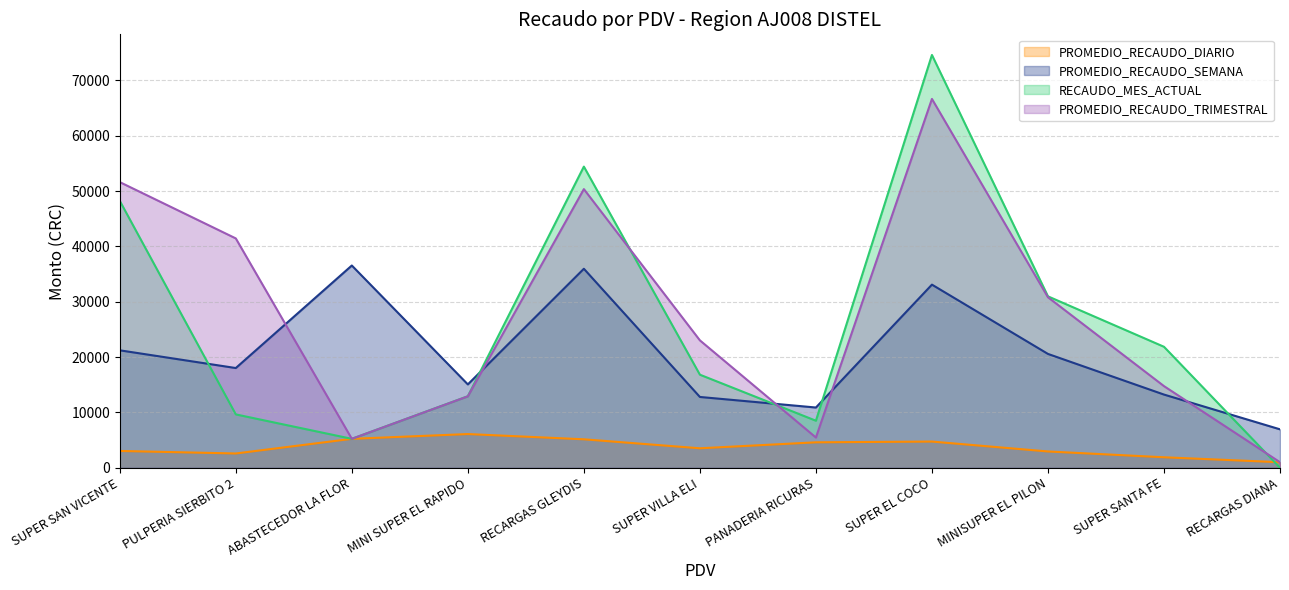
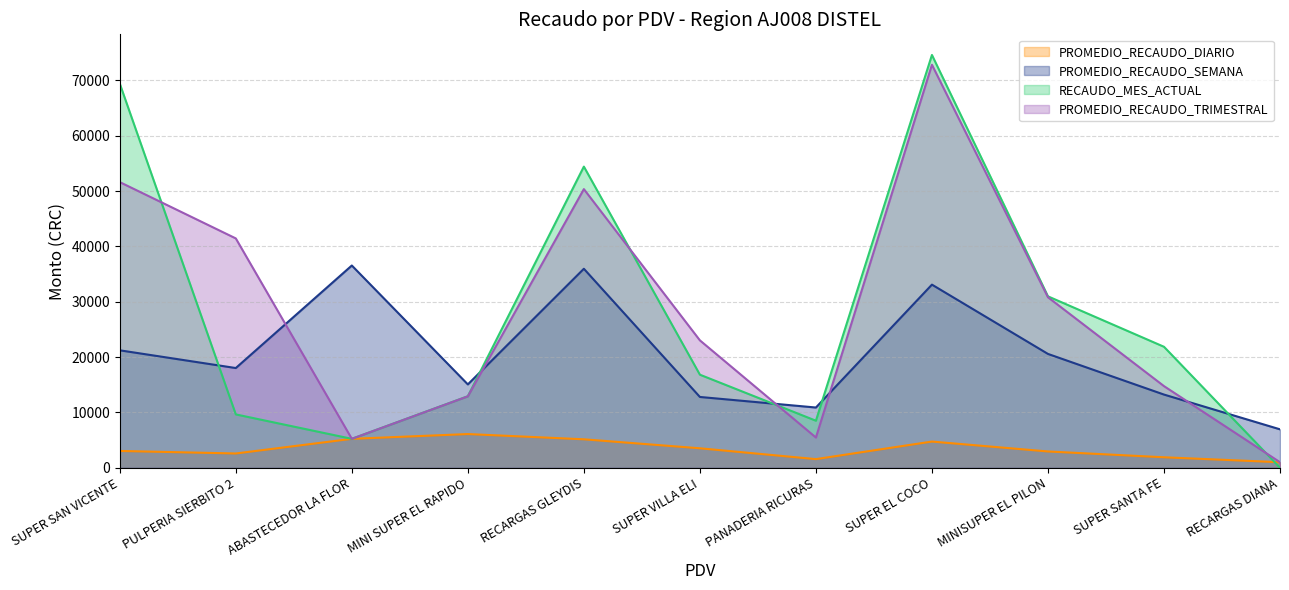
  {
    "PROMEDIO_RECAUDO_DIARIO": {
      "SUPER SAN VICENTE": 3000,
      "PULPERIA SIERBITO 2": 3000,
      "MINI SUPER EL RAPIDO": 6000,
      "RECARGAS GLEYDIS": 5000,
      "SUPER VILLA ELI": 4000,
-     "PANADERIA RICURAS": 5000,
+     "PANADERIA RICURAS": 2000,
      "SUPER EL COCO": 5000,
      "MINISUPER EL PILON": 3000,
      "SUPER SANTA FE": 2000
    },
    "PROMEDIO_RECAUDO_SEMANA": {
      "SUPER SAN VICENTE": 21000,
      "PULPERIA SIERBITO 2": 18000,
      "ABASTECEDOR LA FLOR": 37000,
      "MINI SUPER EL RAPIDO": 15000,
      "RECARGAS GLEYDIS": 36000,
      "SUPER VILLA ELI": 13000,
      "PANADERIA RICURAS": 11000,
      "SUPER EL COCO": 33000,
      "MINISUPER EL PILON": 21000,
      "SUPER SANTA FE": 13000,
      "RECARGAS DIANA": 7000
    },
    "RECAUDO_MES_ACTUAL": {
-     "SUPER SAN VICENTE": 48000,
+     "SUPER SAN VICENTE": 69000,
      "PULPERIA SIERBITO 2": 10000,
      "RECARGAS GLEYDIS": 54000,
      "SUPER VILLA ELI": 17000,
      "PANADERIA RICURAS": 8000,
      "SUPER EL COCO": 75000,
      "SUPER SANTA FE": 22000,
      "RECARGAS DIANA": 0
    },
    "PROMEDIO_RECAUDO_TRIMESTRAL": {
      "SUPER SAN VICENTE": 52000,
      "PULPERIA SIERBITO 2": 41000,
      "RECARGAS GLEYDIS": 50000,
      "SUPER VILLA ELI": 23000,
      "PANADERIA RICURAS": 5000,
-     "SUPER EL COCO": 67000,
+     "SUPER EL COCO": 73000,
      "SUPER SANTA FE": 15000
    }
  }
